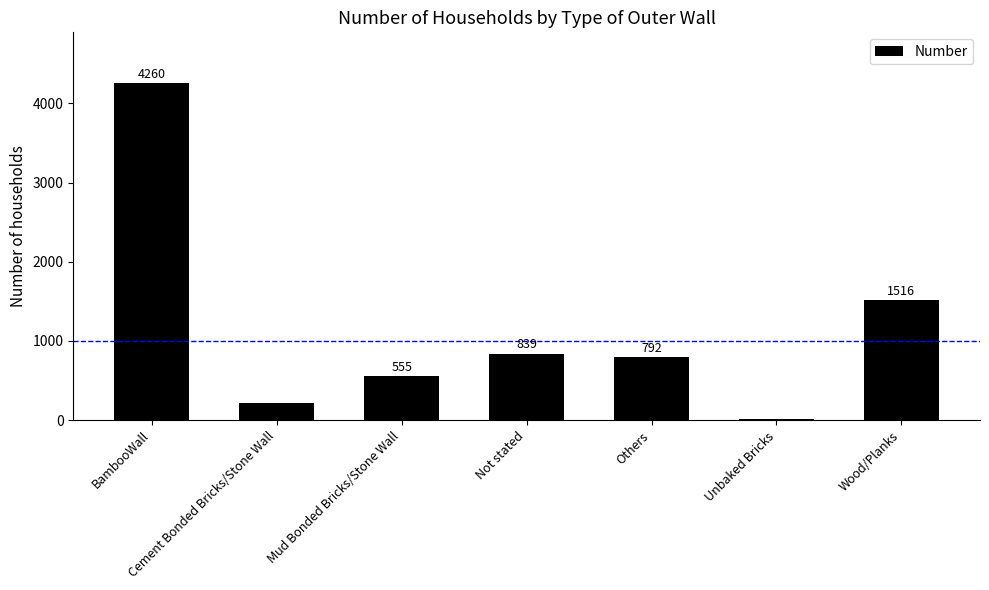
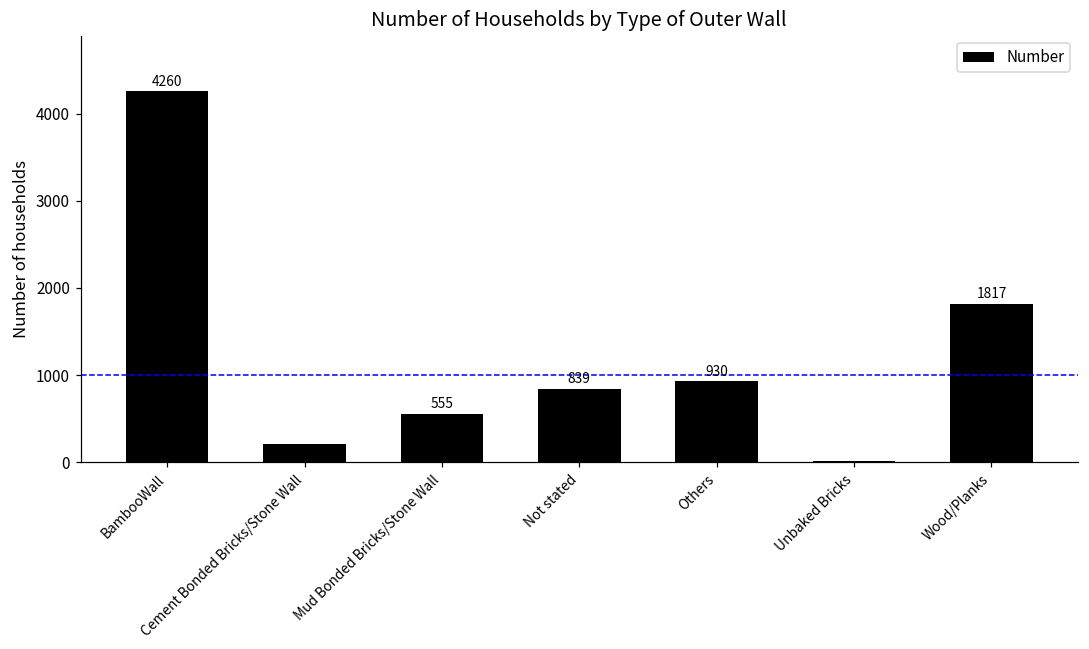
  {
    "BambooWall": 4260,
    "Mud Bonded Bricks/Stone Wall": 555,
    "Not stated": 839,
-   "Others": 792,
-   "Wood/Planks": 1516
+   "Others": 930,
+   "Wood/Planks": 1817
  }
